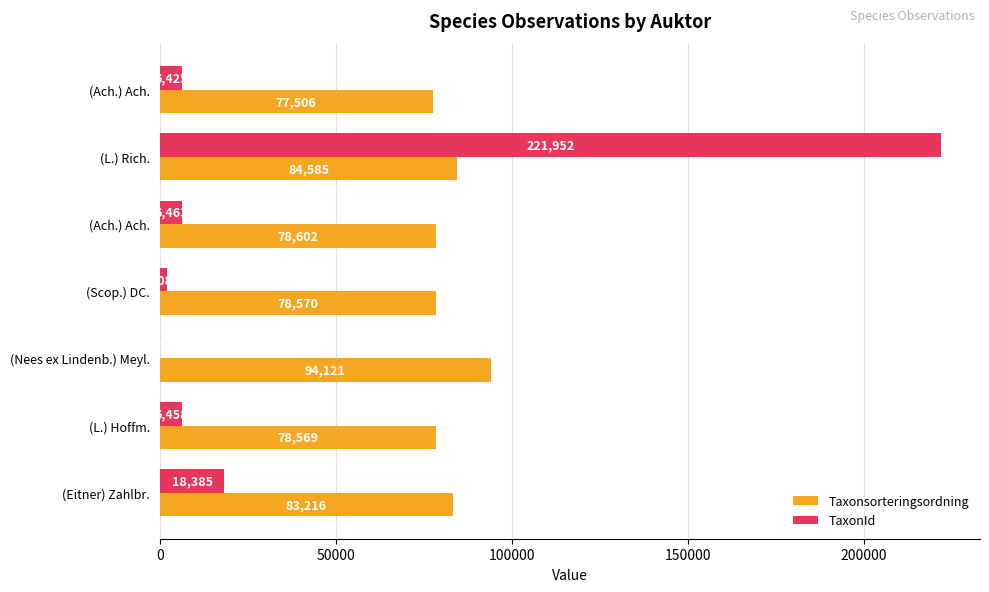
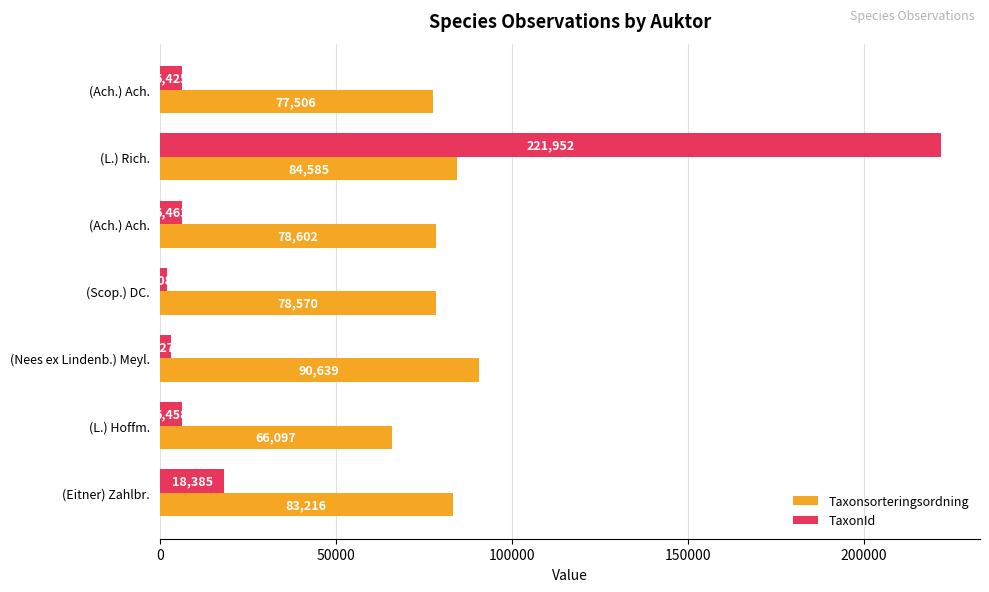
  {
    "Taxonsorteringsordning": {
      "(L.) Rich.": "84,585",
      "(Scop.) DC.": "78,570",
-     "(Nees ex Lindenb.) Meyl.": "94,121",
-     "(L.) Hoffm.": "78,569",
+     "(Nees ex Lindenb.) Meyl.": "90,639",
+     "(L.) Hoffm.": "66,097",
      "(Eitner) Zahlbr.": "83,216"
    },
    "TaxonId": {
      "(Scop.) DC.": "2000",
-     "(Nees ex Lindenb.) Meyl.": "0"
+     "(Nees ex Lindenb.) Meyl.": "3000"
    }
  }
